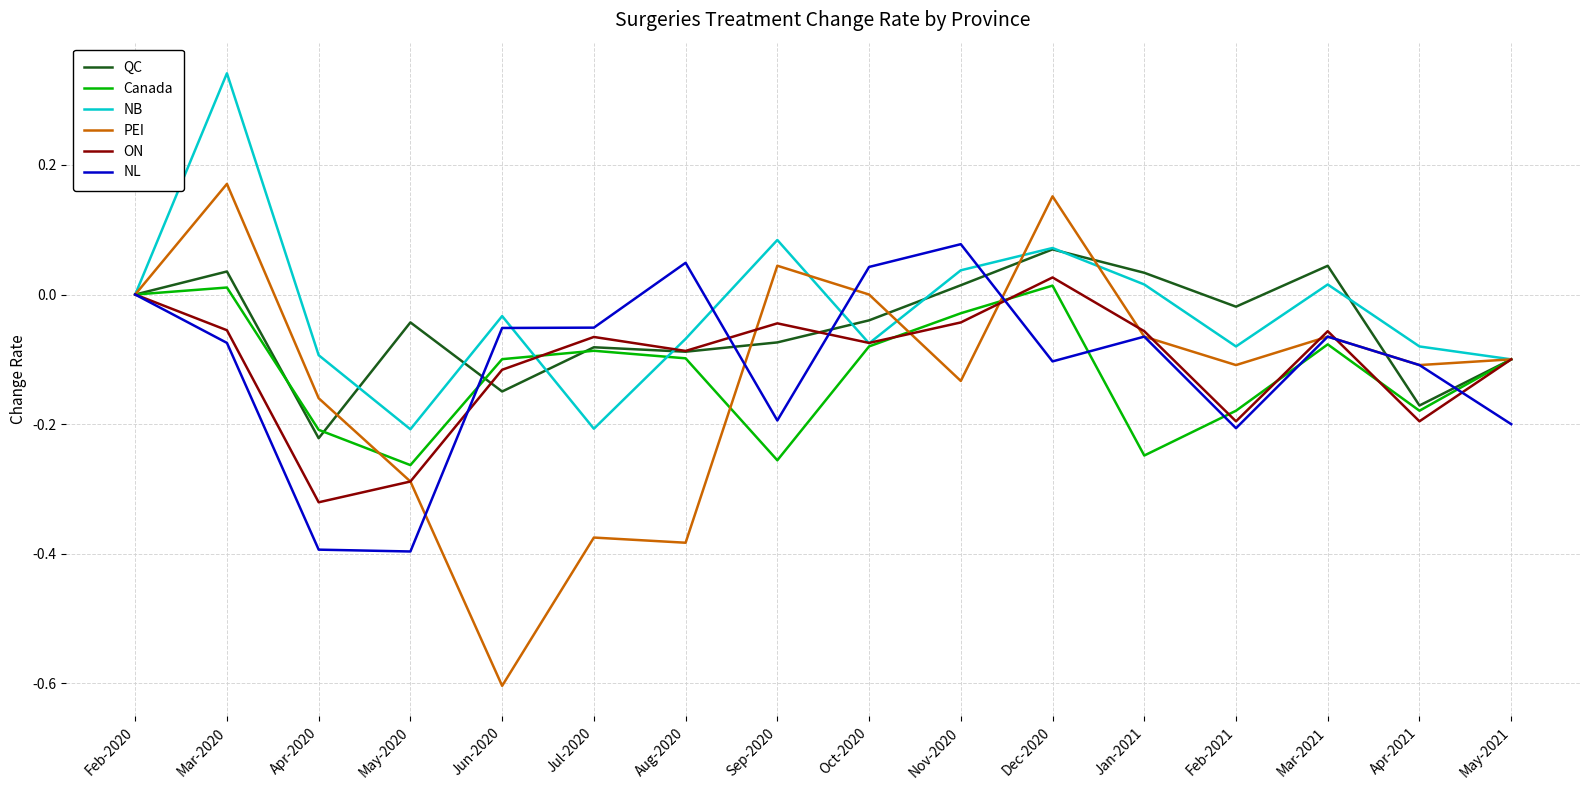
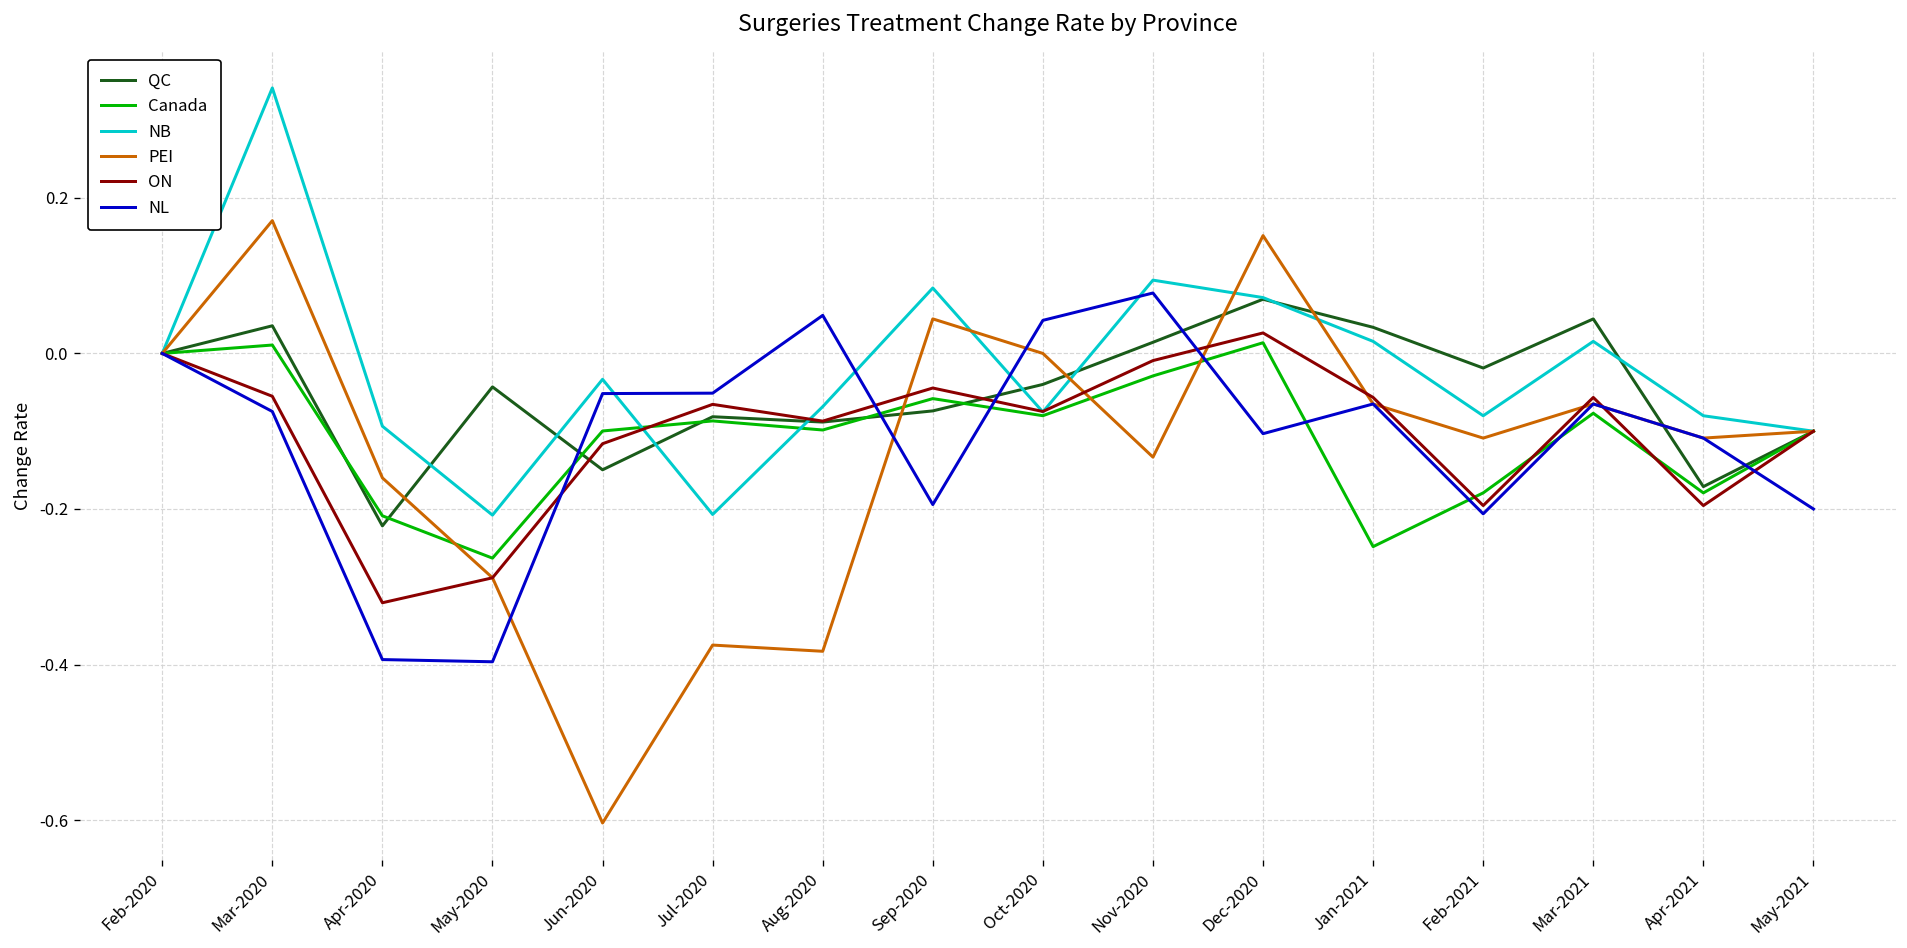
  {
    "QC": {
      "Mar-2020": 0.04,
      "Apr-2020": -0.22,
      "May-2020": -0.04,
      "Jun-2020": -0.15,
      "Jul-2020": -0.08,
      "Sep-2020": -0.07,
      "Oct-2020": -0.04,
      "Nov-2020": 0.01,
      "Jan-2021": 0.03,
      "Feb-2021": -0.02,
      "Mar-2021": 0.04,
      "Apr-2021": -0.17
    },
    "Canada": {
      "Mar-2020": 0.01,
      "Apr-2020": -0.21,
      "May-2020": -0.26,
      "Jun-2020": -0.10,
      "Jul-2020": -0.09,
      "Aug-2020": -0.10,
-     "Sep-2020": -0.26,
+     "Sep-2020": -0.06,
      "Oct-2020": -0.08,
      "Nov-2020": -0.03,
      "Dec-2020": 0.01,
      "Jan-2021": -0.25,
      "Feb-2021": -0.18,
      "Mar-2021": -0.08,
      "Apr-2021": -0.18
    },
    "NB": {
      "Mar-2020": 0.34,
      "Apr-2020": -0.09,
      "May-2020": -0.21,
      "Jun-2020": -0.03,
      "Jul-2020": -0.21,
      "Aug-2020": -0.07,
      "Sep-2020": 0.08,
-     "Nov-2020": 0.04,
+     "Nov-2020": 0.09,
      "Jan-2021": 0.02,
      "Feb-2021": -0.08,
      "Mar-2021": 0.02,
      "Apr-2021": -0.08
    },
    "PEI": {
      "Mar-2020": 0.17,
      "Apr-2020": -0.16,
      "Jun-2020": -0.60,
      "Jul-2020": -0.38,
      "Aug-2020": -0.38,
      "Sep-2020": 0.04,
      "Oct-2020": 0.00,
      "Nov-2020": -0.13,
      "Dec-2020": 0.15,
      "Feb-2021": -0.11
    },
    "ON": {
      "Mar-2020": -0.06,
      "Apr-2020": -0.32,
      "Jun-2020": -0.12,
      "Jul-2020": -0.07,
      "Sep-2020": -0.04,
-     "Nov-2020": -0.04,
+     "Nov-2020": -0.01,
      "Dec-2020": 0.03,
      "Jan-2021": -0.06,
      "Feb-2021": -0.20,
      "Mar-2021": -0.06,
      "Apr-2021": -0.20
    },
    "NL": {
      "Mar-2020": -0.07,
      "Apr-2020": -0.39,
      "May-2020": -0.40,
      "Jun-2020": -0.05,
      "Jul-2020": -0.05,
      "Aug-2020": 0.05,
      "Sep-2020": -0.19,
      "Oct-2020": 0.04,
      "Nov-2020": 0.08,
      "Dec-2020": -0.10,
      "Feb-2021": -0.21,
      "May-2021": -0.20
    }
  }
